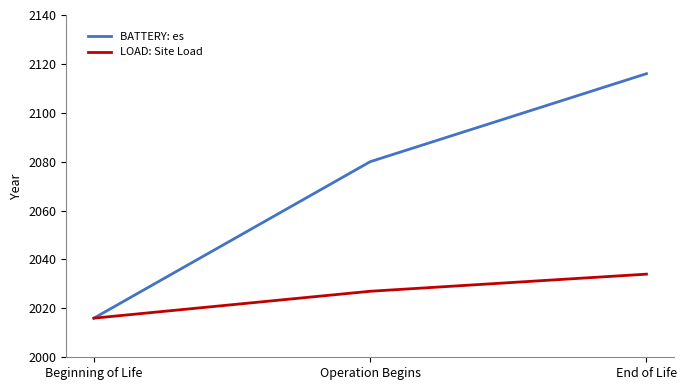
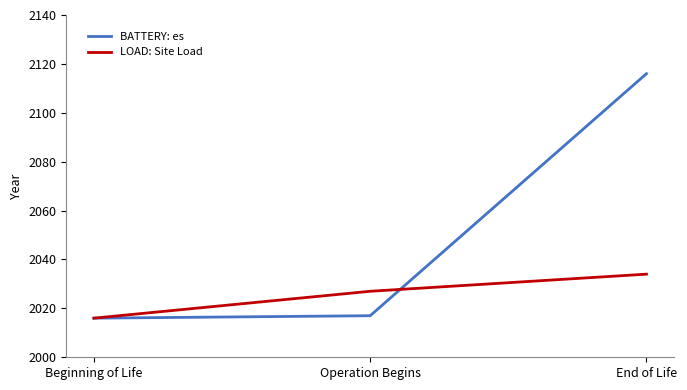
  {
    "BATTERY: es": {
-     "Operation Begins": 2080,
+     "Operation Begins": 2017,
      "End of Life": 2116
    },
    "LOAD: Site Load": {
      "Operation Begins": 2027,
      "End of Life": 2034
    }
  }
